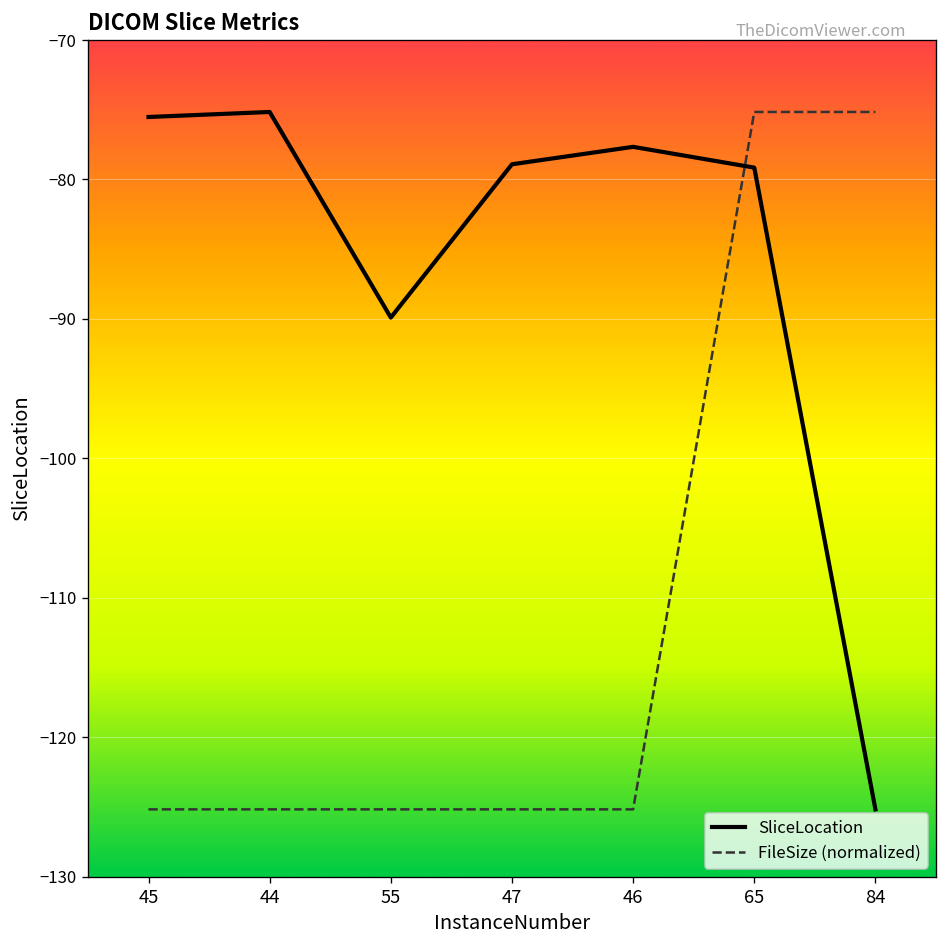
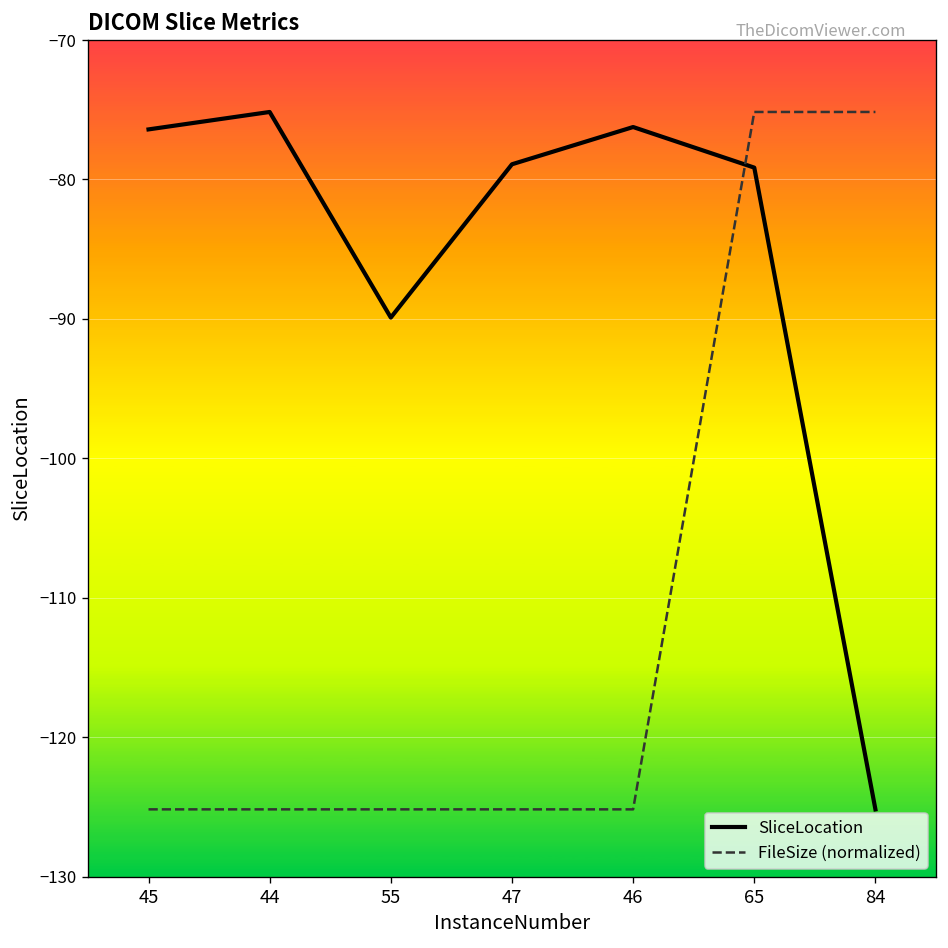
  {
    "SliceLocation": {
-     "45": -75.5,
+     "45": -76.4,
      "44": -75.2,
      "55": -89.9,
      "47": -78.9,
-     "46": -77.7,
+     "46": -76.2,
      "65": -79.2,
      "84": -125.2
    },
    "FileSize (normalized)": {
      "45": -125.2,
      "44": -125.2,
      "55": -125.2,
      "47": -125.2,
      "46": -125.2,
      "65": -75.2,
      "84": -75.2
    }
  }
